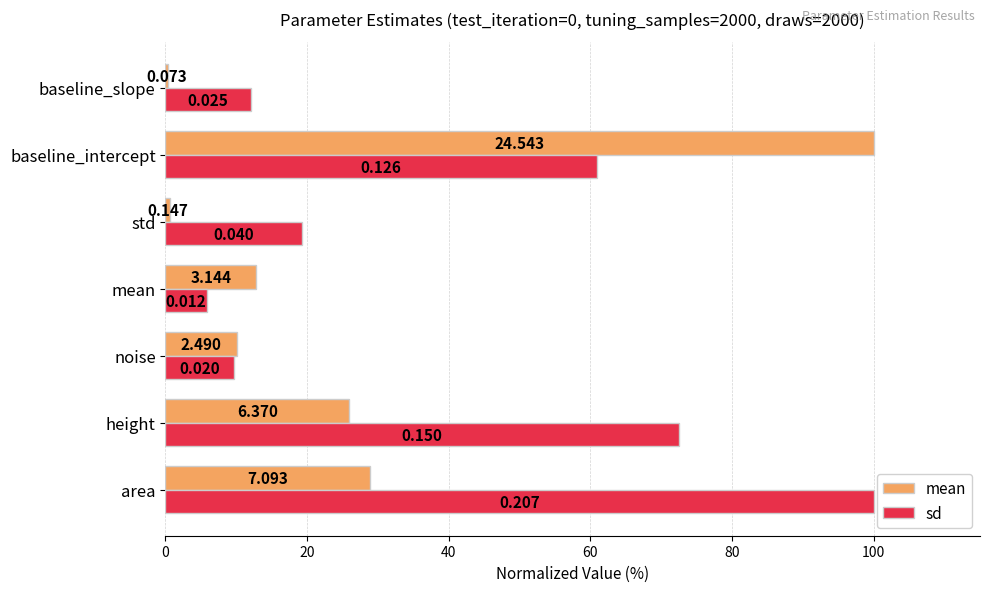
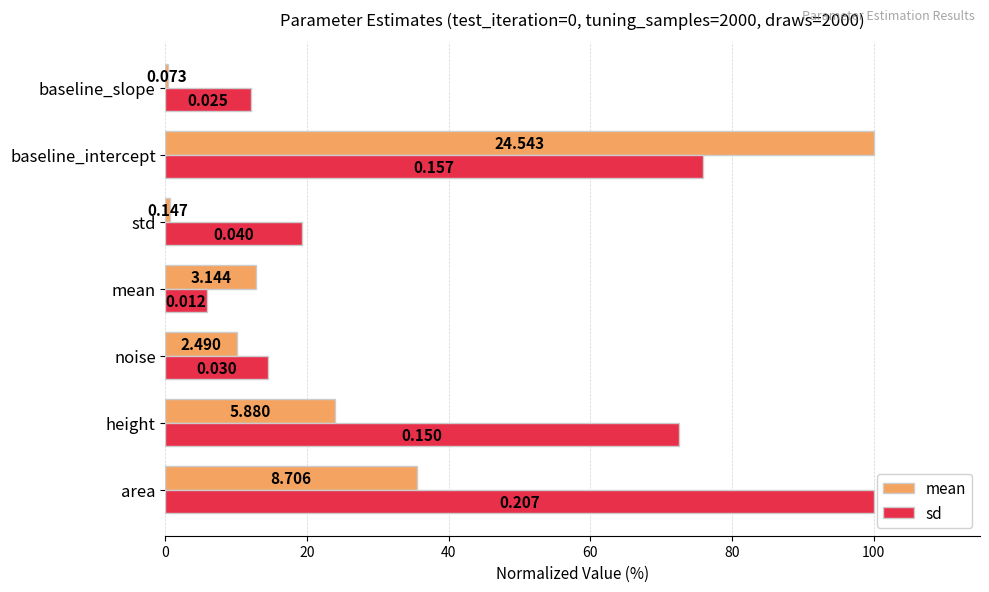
  {
    "mean": {
-     "height": 6.370,
-     "area": 7.093
+     "height": 5.880,
+     "area": 8.706
    },
    "sd": {
-     "baseline_intercept": 0.126,
-     "noise": 0.020
+     "baseline_intercept": 0.157,
+     "noise": 0.030
    }
  }
